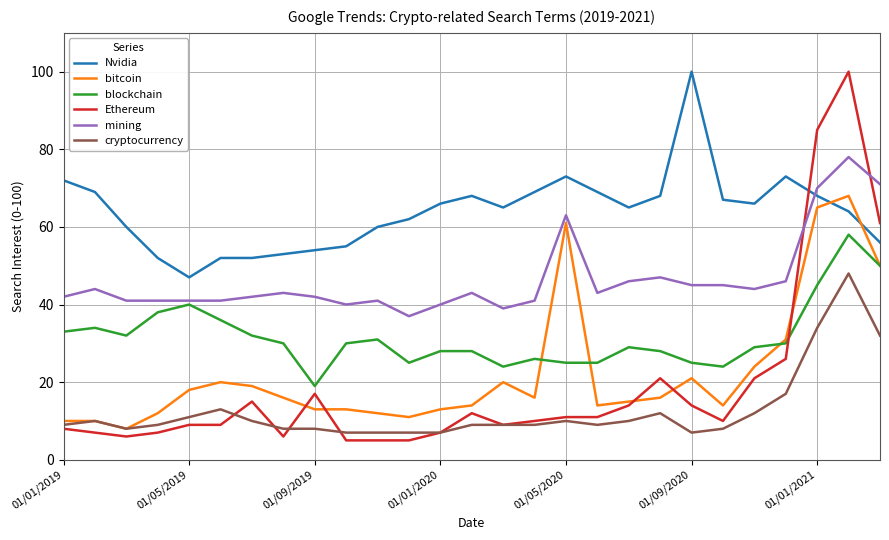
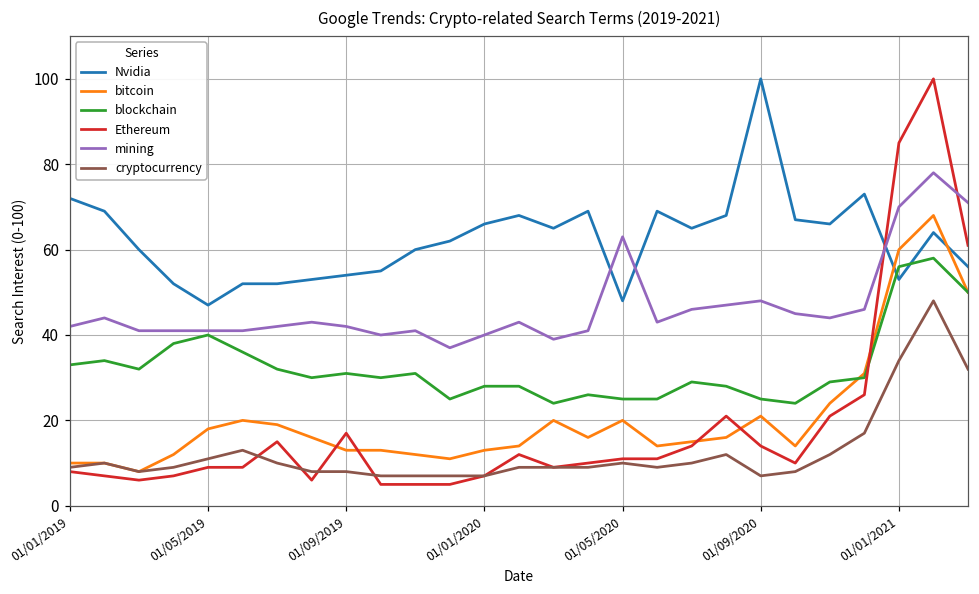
  {
    "Nvidia": {
      "01/01/2019": 72,
      "01/05/2019": 47,
      "01/09/2019": 54,
      "01/01/2020": 66,
-     "01/05/2020": 73,
+     "01/05/2020": 48,
      "01/09/2020": 100,
-     "01/01/2021": 68
+     "01/01/2021": 53
    },
    "bitcoin": {
      "01/01/2019": 10,
      "01/05/2019": 18,
      "01/09/2019": 13,
      "01/01/2020": 13,
-     "01/05/2020": 61,
+     "01/05/2020": 20,
      "01/09/2020": 21,
-     "01/01/2021": 65
+     "01/01/2021": 60
    },
    "blockchain": {
      "01/01/2019": 33,
      "01/05/2019": 40,
-     "01/09/2019": 19,
+     "01/09/2019": 31,
      "01/01/2020": 28,
      "01/05/2020": 25,
      "01/09/2020": 25,
-     "01/01/2021": 45
+     "01/01/2021": 56
    },
    "Ethereum": {
      "01/01/2019": 8,
      "01/05/2019": 9,
      "01/09/2019": 17,
      "01/05/2020": 11,
      "01/09/2020": 14,
      "01/01/2021": 85
    },
    "mining": {
      "01/01/2019": 42,
      "01/05/2019": 41,
      "01/09/2019": 42,
      "01/01/2020": 40,
      "01/05/2020": 63,
-     "01/09/2020": 45,
+     "01/09/2020": 48,
      "01/01/2021": 70
    },
    "cryptocurrency": {
      "01/01/2019": 9,
      "01/05/2019": 11,
      "01/09/2019": 8,
      "01/05/2020": 10,
      "01/09/2020": 7,
      "01/01/2021": 34
    }
  }
